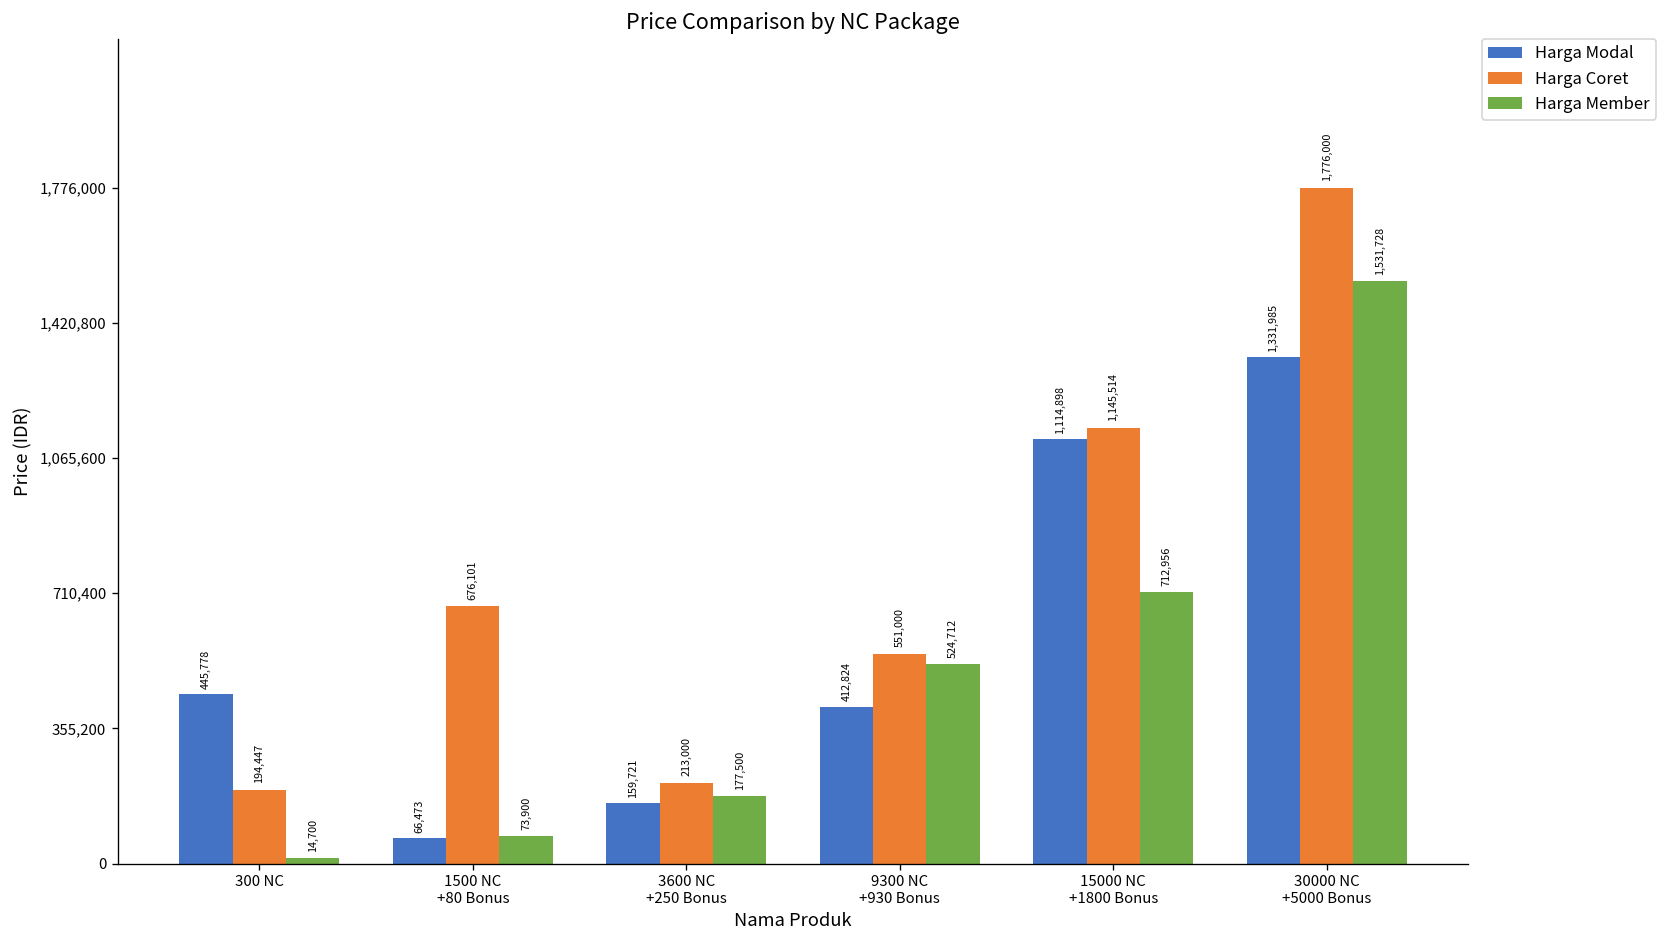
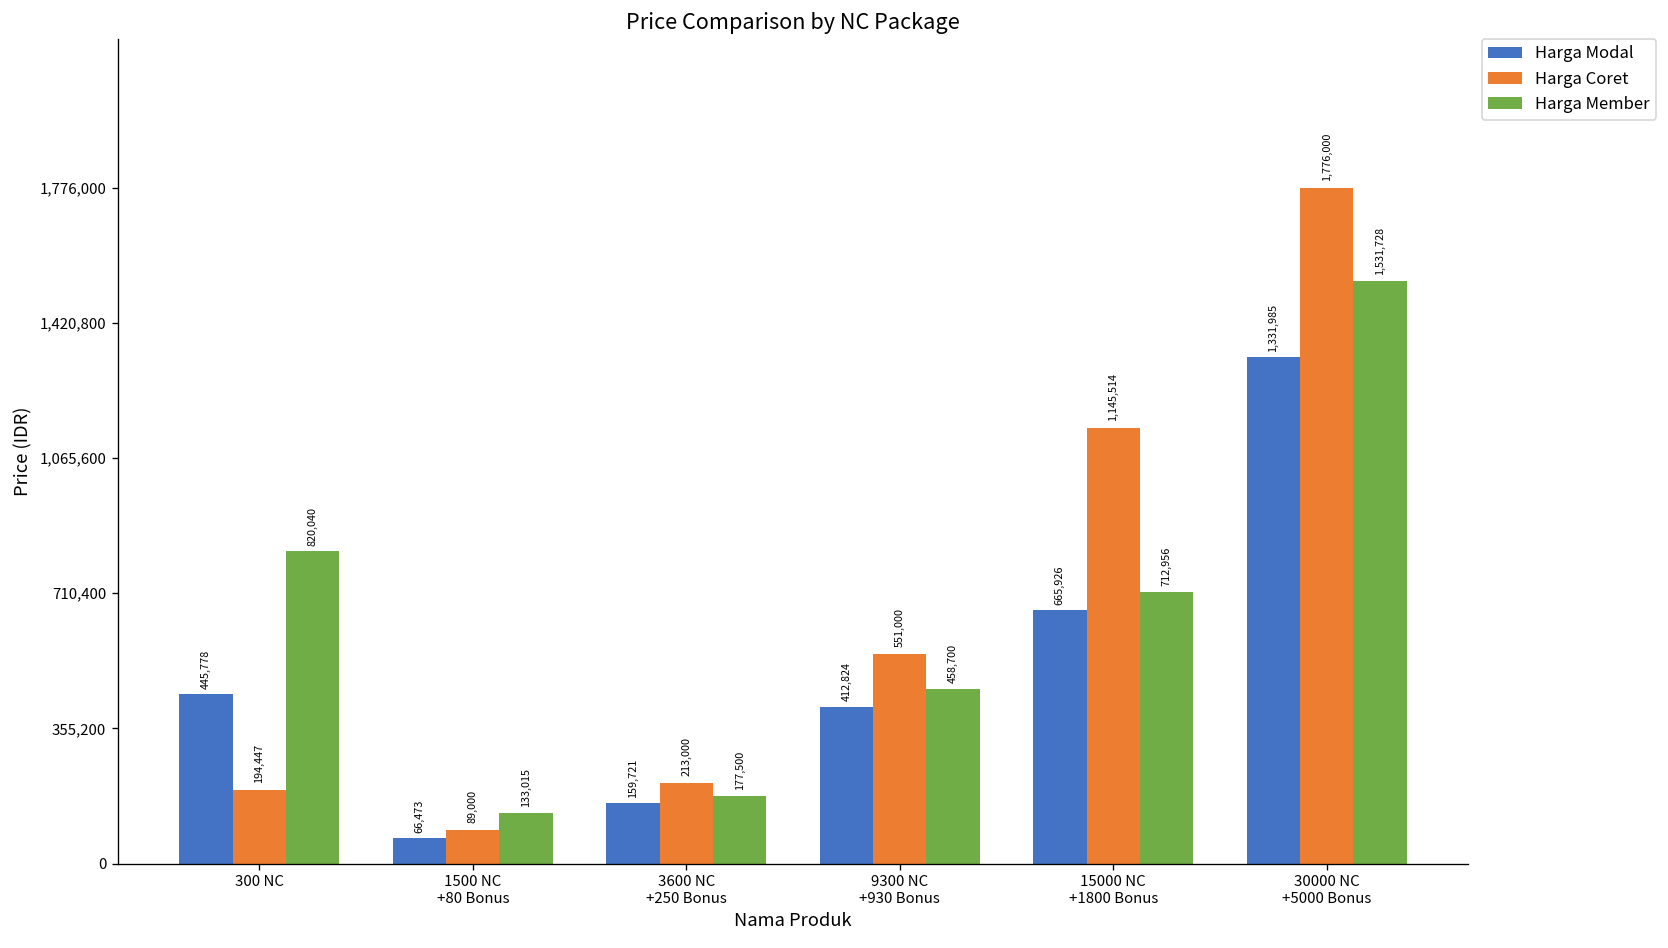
  {
    "Harga Modal": {
      "300 NC": "445,778",
      "1500 NC +80 Bonus": "66,473",
      "3600 NC +250 Bonus": "159,721",
      "9300 NC +930 Bonus": "412,824",
-     "15000 NC +1800 Bonus": "1,114,898",
+     "15000 NC +1800 Bonus": "665,926",
      "30000 NC +5000 Bonus": "1,331,985"
    },
    "Harga Coret": {
      "300 NC": "194,447",
-     "1500 NC +80 Bonus": "676,101",
+     "1500 NC +80 Bonus": "89,000",
      "3600 NC +250 Bonus": "213,000",
      "9300 NC +930 Bonus": "551,000",
      "15000 NC +1800 Bonus": "1,145,514",
      "30000 NC +5000 Bonus": "1,776,000"
    },
    "Harga Member": {
-     "300 NC": "14,700",
-     "1500 NC +80 Bonus": "73,900",
+     "300 NC": "820,040",
+     "1500 NC +80 Bonus": "133,015",
      "3600 NC +250 Bonus": "177,500",
-     "9300 NC +930 Bonus": "524,712",
+     "9300 NC +930 Bonus": "458,700",
      "15000 NC +1800 Bonus": "712,956",
      "30000 NC +5000 Bonus": "1,531,728"
    }
  }
